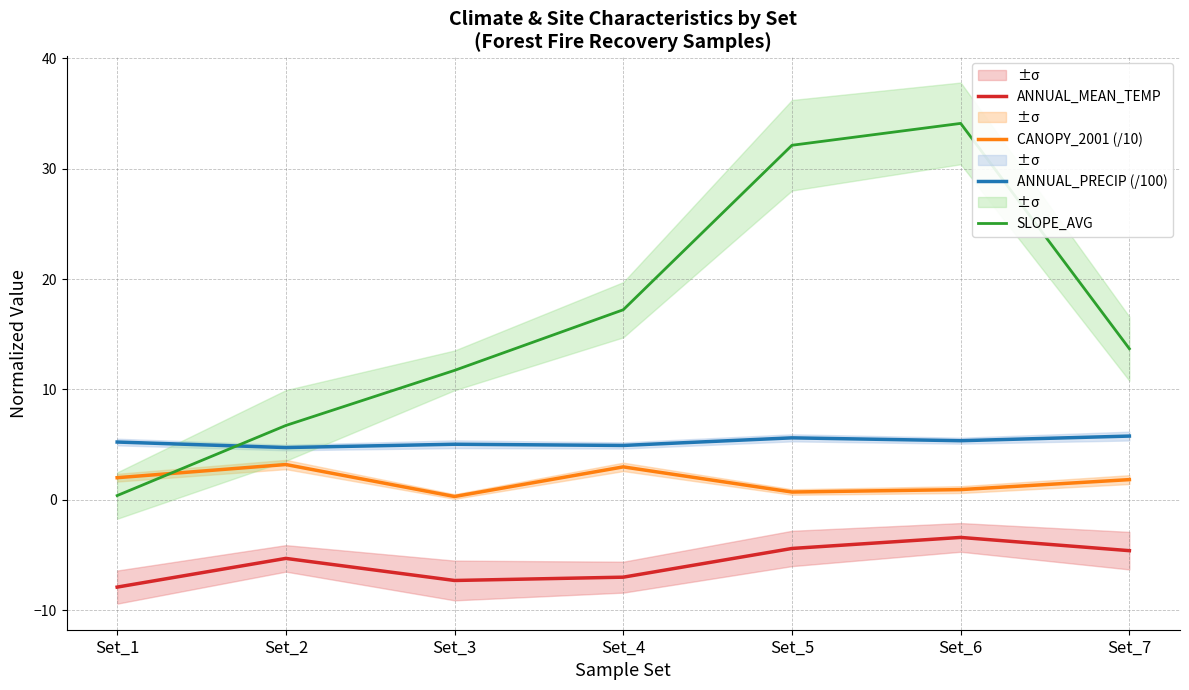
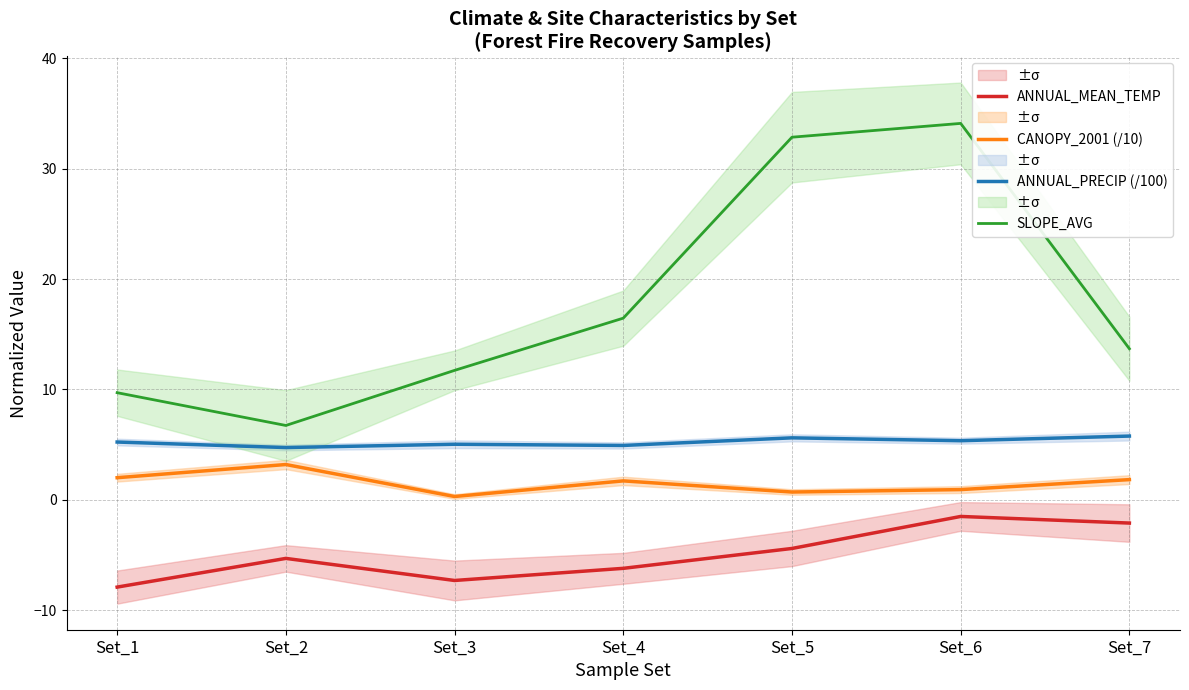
  {
    "ANNUAL_MEAN_TEMP": {
      "Set_1": -7.9,
      "Set_2": -5.3,
      "Set_3": -7.3,
-     "Set_4": -7.0,
+     "Set_4": -6.2,
      "Set_5": -4.4,
-     "Set_6": -3.4,
-     "Set_7": -4.6
+     "Set_6": -1.5,
+     "Set_7": -2.1
    },
    "CANOPY_2001 (/10)": {
      "Set_1": 2.0,
      "Set_2": 3.2,
-     "Set_4": 3.0,
+     "Set_4": 1.7,
      "Set_5": 0.7,
      "Set_6": 0.9,
      "Set_7": 1.8
    },
    "ANNUAL_PRECIP (/100)": {
      "Set_1": 5.2,
      "Set_2": 4.7,
      "Set_3": 5.0,
      "Set_4": 4.9,
      "Set_5": 5.6,
      "Set_6": 5.4,
      "Set_7": 5.8
    },
    "SLOPE_AVG": {
-     "Set_1": 0.4,
+     "Set_1": 9.7,
      "Set_2": 6.7,
      "Set_3": 11.7,
-     "Set_4": 17.2,
-     "Set_5": 32.1,
+     "Set_4": 16.5,
+     "Set_5": 32.9,
      "Set_6": 34.1,
      "Set_7": 13.7
    }
  }
